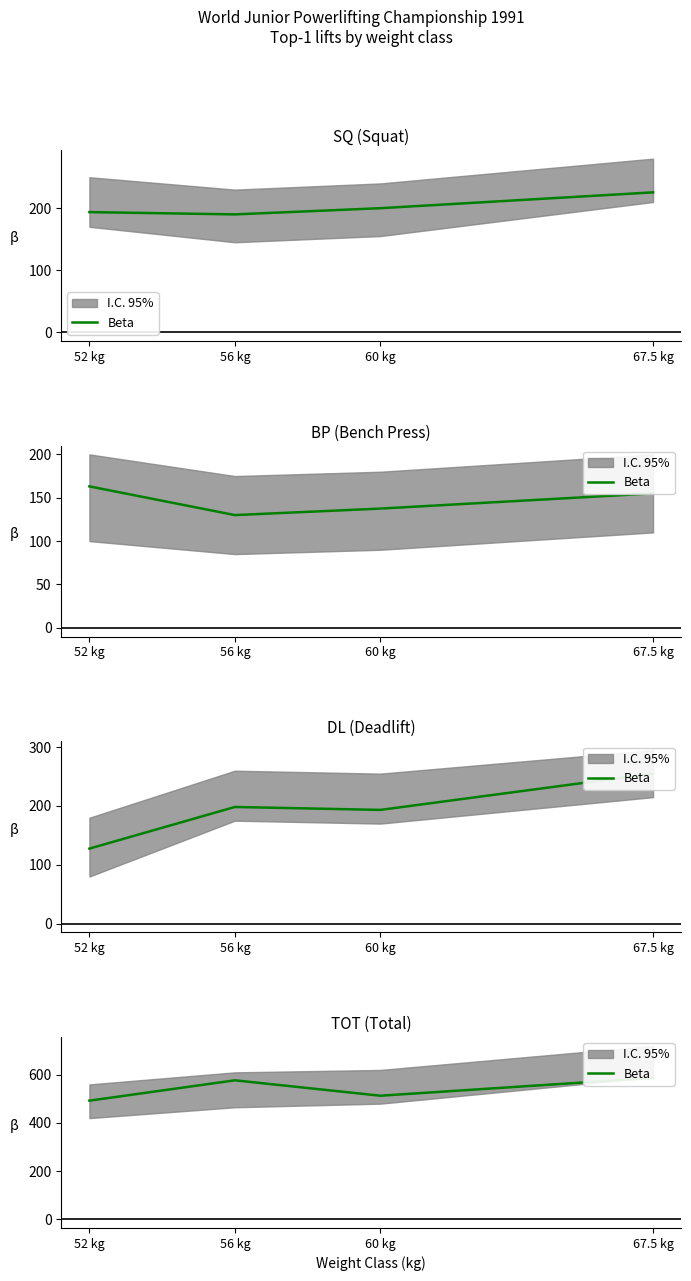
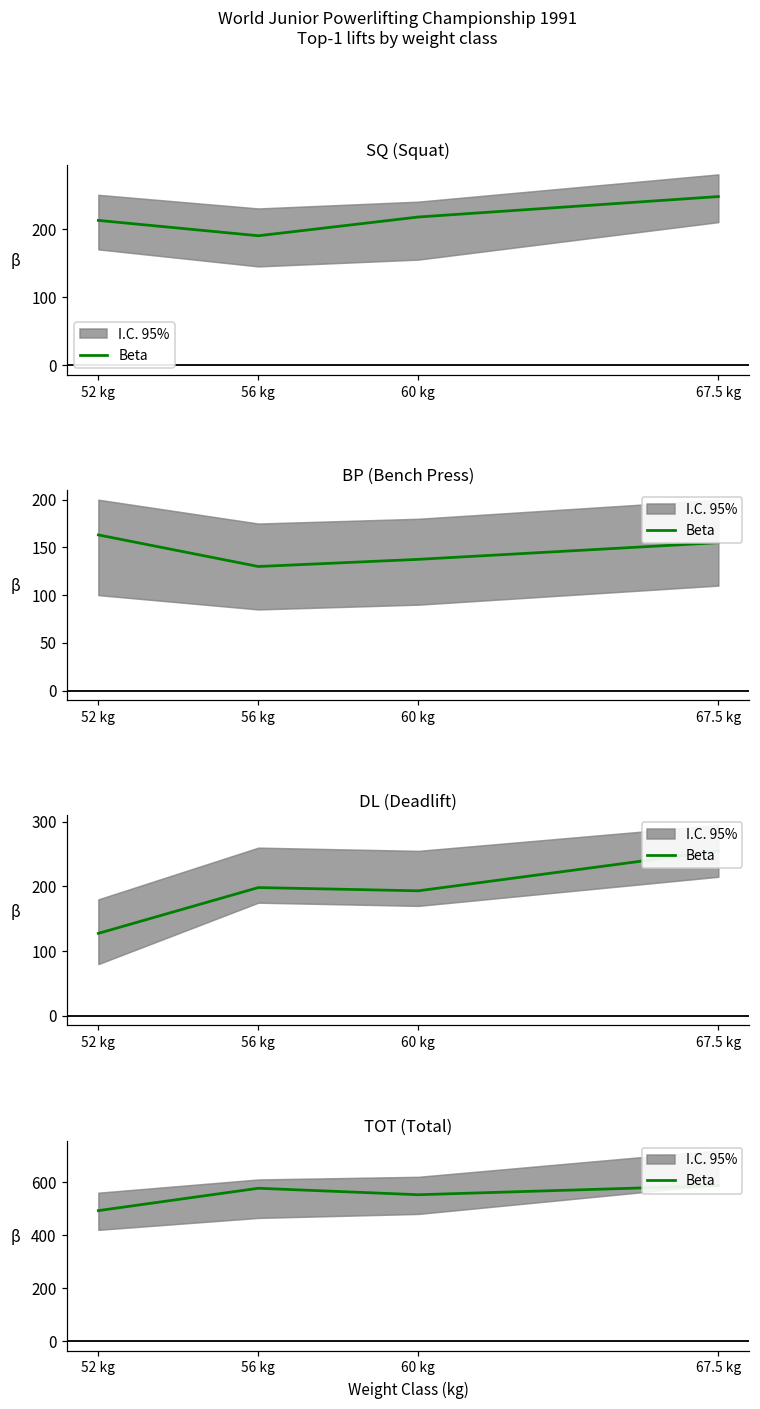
  {
    "SQ (Squat)": {
      "Beta": {
-       "52 kg": 190,
+       "52 kg": 210,
        "56 kg": 190,
-       "60 kg": 200,
-       "67.5 kg": 230
+       "60 kg": 220,
+       "67.5 kg": 250
      }
    },
    "BP (Bench Press)": {
      "Beta": {
        "52 kg": 160,
        "56 kg": 130,
        "60 kg": 140
      }
    },
    "DL (Deadlift)": {
      "Beta": {
        "52 kg": 130,
        "56 kg": 200,
        "60 kg": 190
      }
    },
    "TOT (Total)": {
      "Beta": {
        "52 kg": 490,
        "56 kg": 580,
-       "60 kg": 510
+       "60 kg": 550
      }
    }
  }
